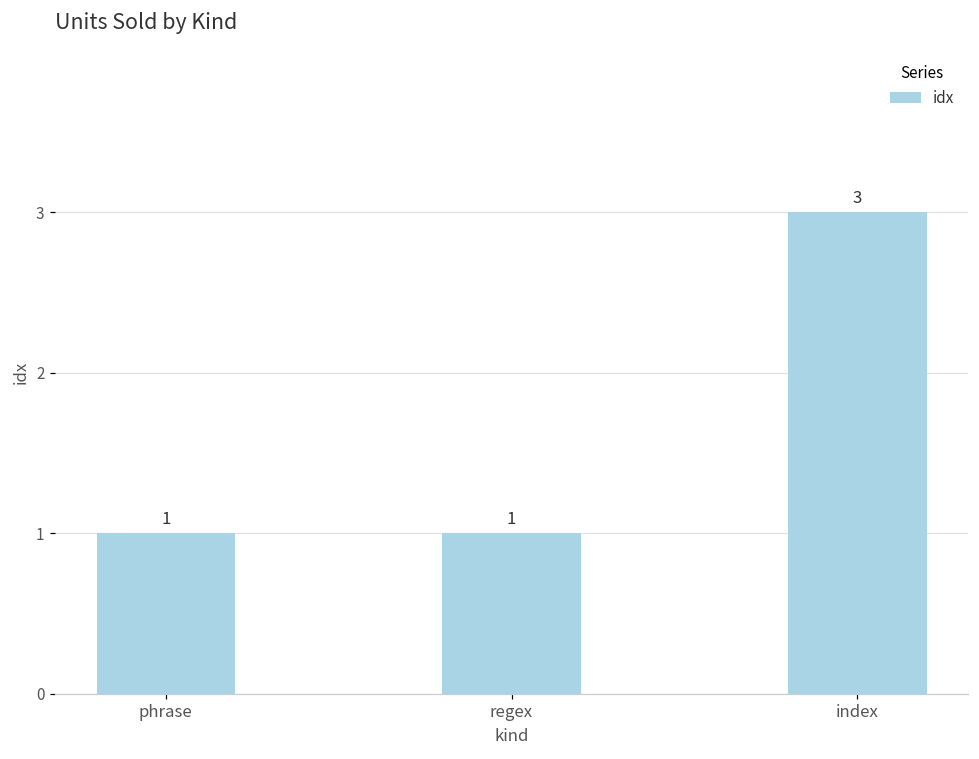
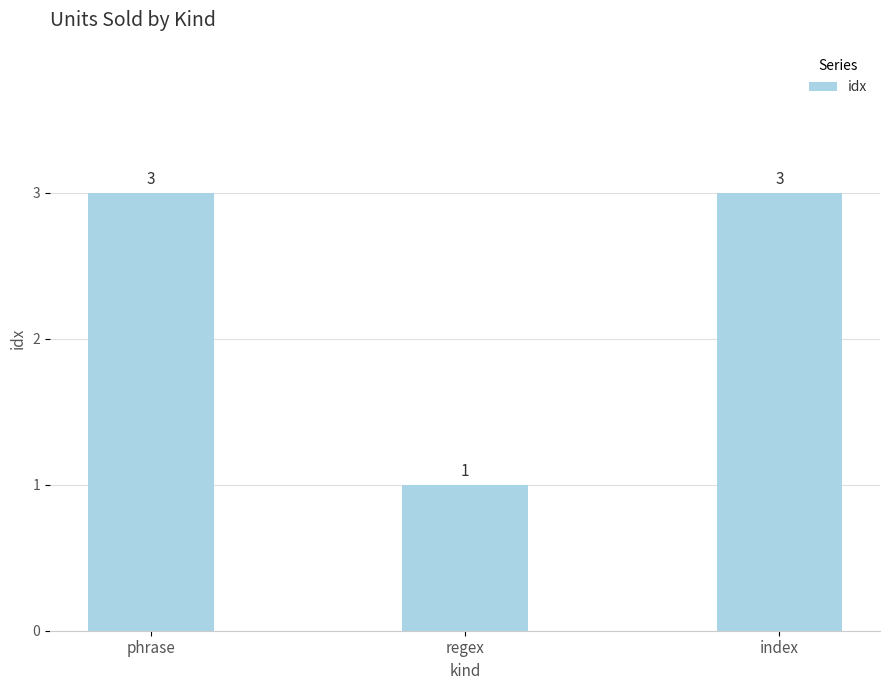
  {
-   "phrase": 1,
+   "phrase": 3,
    "regex": 1,
    "index": 3
  }
